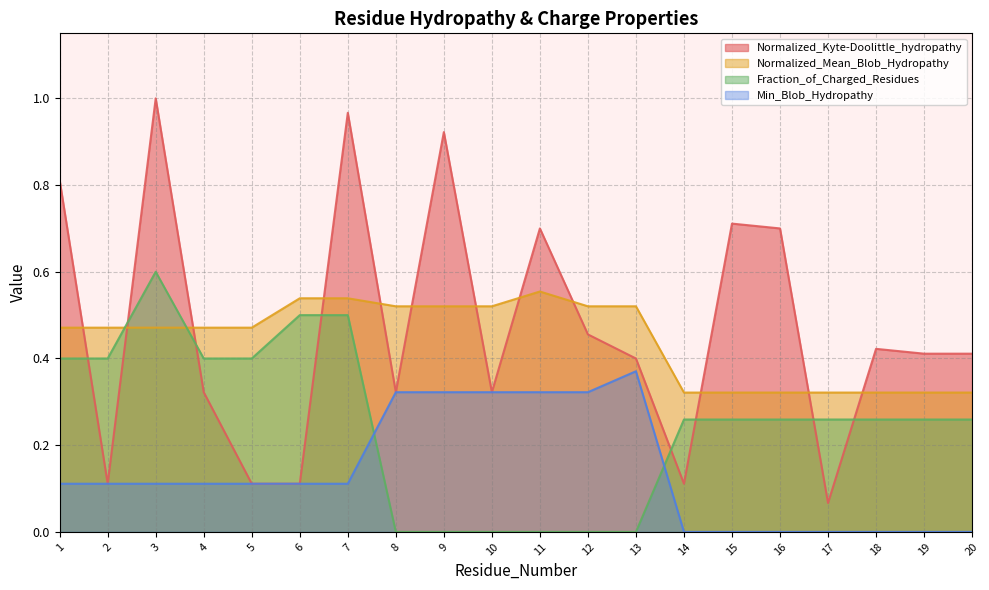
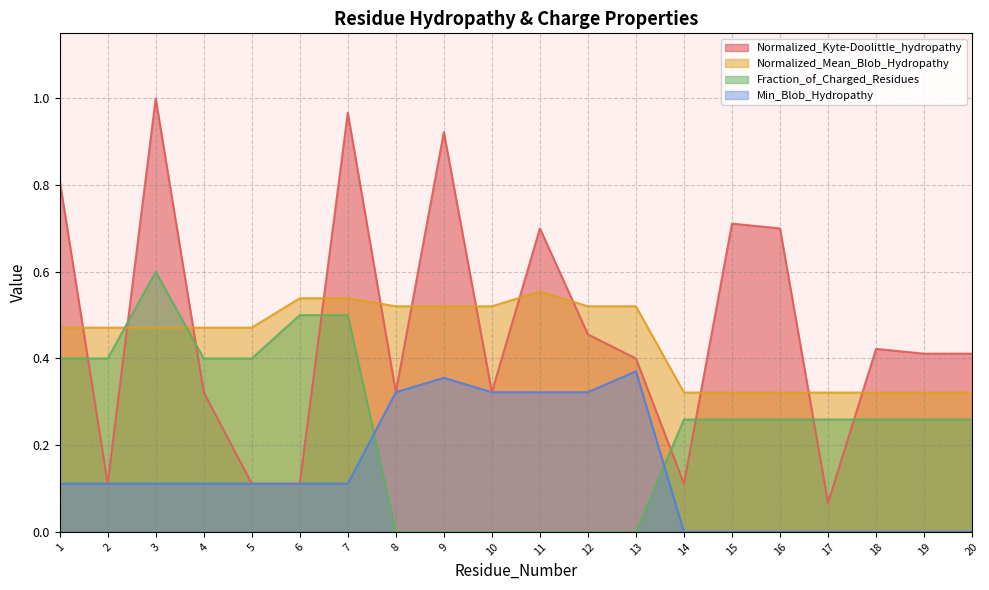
  {
    "Normalized_Kyte-Doolittle_hydropathy": {
      "1": 0.81,
      "3": 1.00,
      "4": 0.32,
      "7": 0.97,
      "9": 0.92,
      "11": 0.70,
      "12": 0.46,
      "13": 0.40,
      "14": 0.11,
      "15": 0.71,
      "16": 0.70,
      "17": 0.07,
      "18": 0.42,
      "19": 0.41,
      "20": 0.41
    },
    "Normalized_Mean_Blob_Hydropathy": {
      "1": 0.47,
      "2": 0.47,
      "3": 0.47,
      "4": 0.47,
      "5": 0.47,
      "6": 0.54,
      "7": 0.54,
      "8": 0.52,
      "9": 0.52,
      "10": 0.52,
      "11": 0.55,
      "12": 0.52,
      "13": 0.52,
      "14": 0.32,
      "15": 0.32,
      "16": 0.32,
      "17": 0.32,
      "18": 0.32,
      "19": 0.32,
      "20": 0.32
    },
    "Fraction_of_Charged_Residues": {
      "1": 0.40,
      "2": 0.40,
      "3": 0.60,
      "4": 0.40,
      "5": 0.40,
      "6": 0.50,
      "7": 0.50,
      "8": 0.00,
      "9": 0.00,
      "10": 0.00,
      "11": 0.00,
      "12": 0.00,
      "13": 0.00,
      "14": 0.26,
      "15": 0.26,
      "16": 0.26,
      "17": 0.26,
      "18": 0.26,
      "19": 0.26,
      "20": 0.26
    },
    "Min_Blob_Hydropathy": {
      "1": 0.11,
      "3": 0.11,
      "4": 0.11,
      "7": 0.11,
-     "9": 0.32,
+     "9": 0.36,
      "11": 0.32,
      "12": 0.32,
      "13": 0.37,
      "14": 0.00,
      "15": 0.00,
      "16": 0.00,
      "17": 0.00,
      "18": 0.00,
      "19": 0.00,
      "20": 0.00
    }
  }
